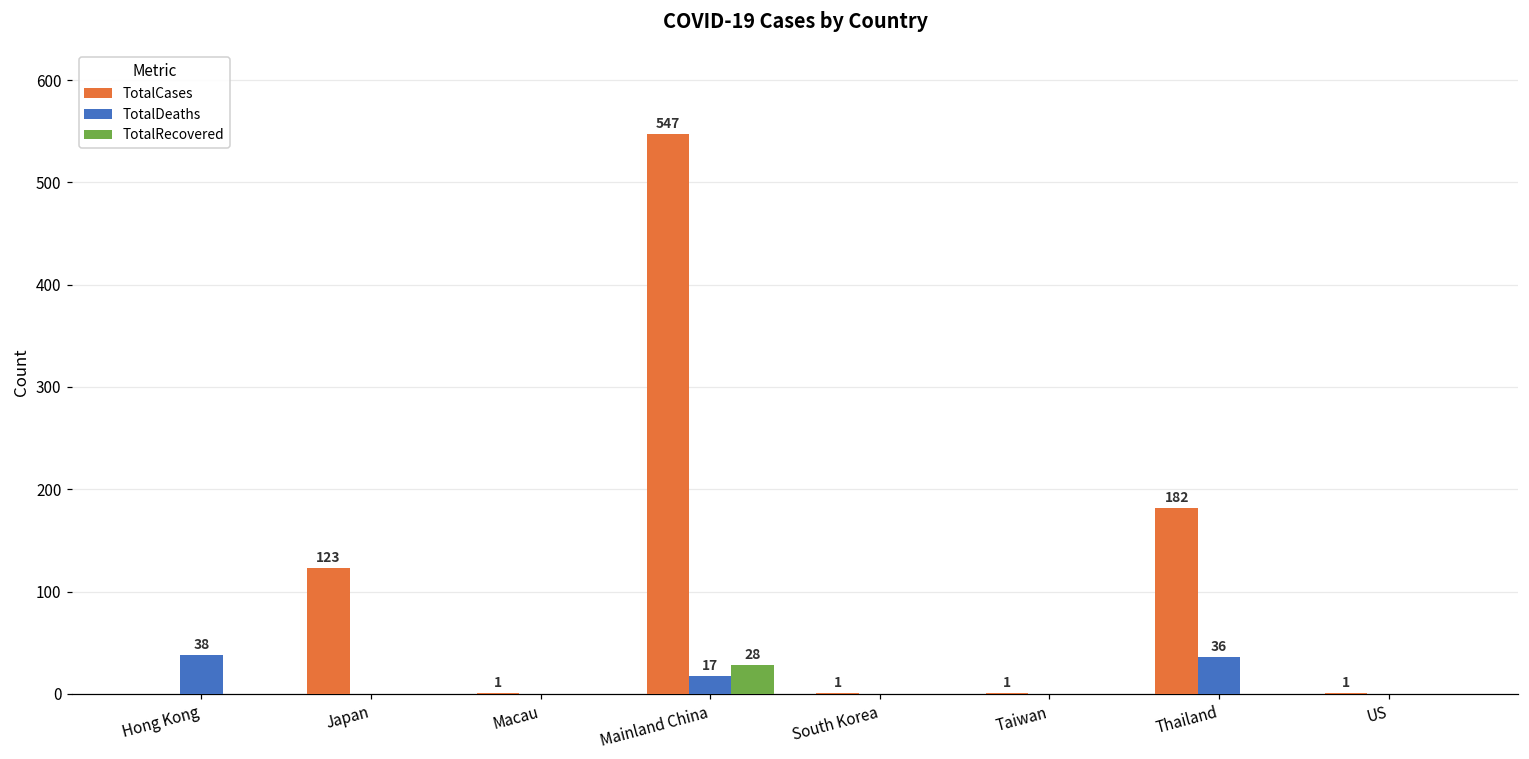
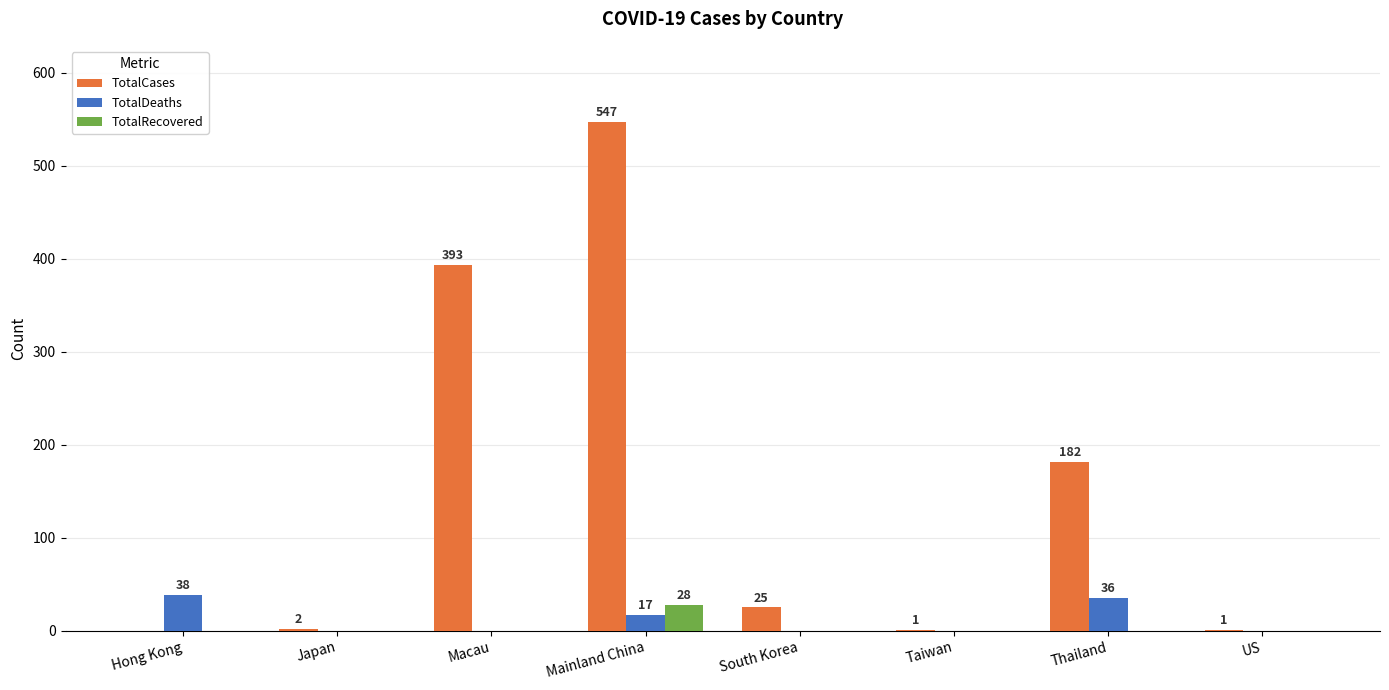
  {
    "TotalCases": {
-     "Japan": 123,
-     "Macau": 1,
+     "Japan": 2,
+     "Macau": 393,
      "Mainland China": 547,
-     "South Korea": 1,
+     "South Korea": 25,
      "Taiwan": 1,
      "Thailand": 182,
      "US": 1
    },
    "TotalDeaths": {
      "Hong Kong": 38,
      "Mainland China": 17,
      "Thailand": 36
    },
    "TotalRecovered": {
      "Mainland China": 28
    }
  }
